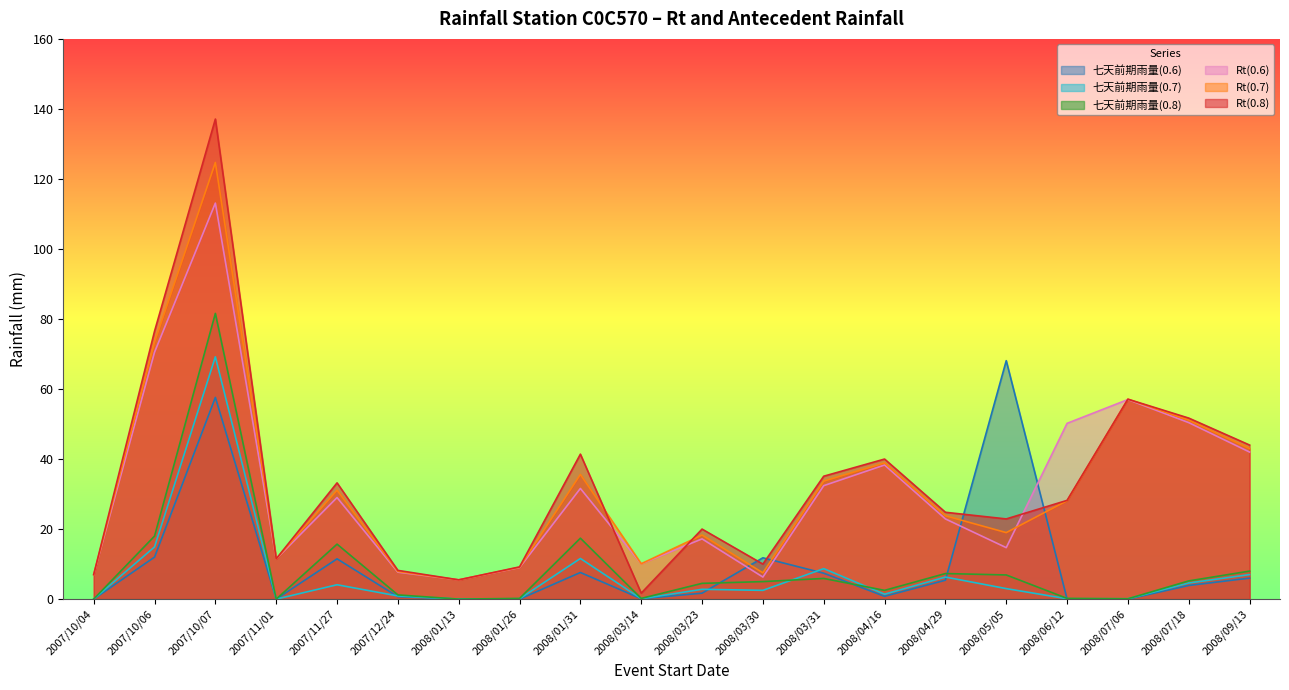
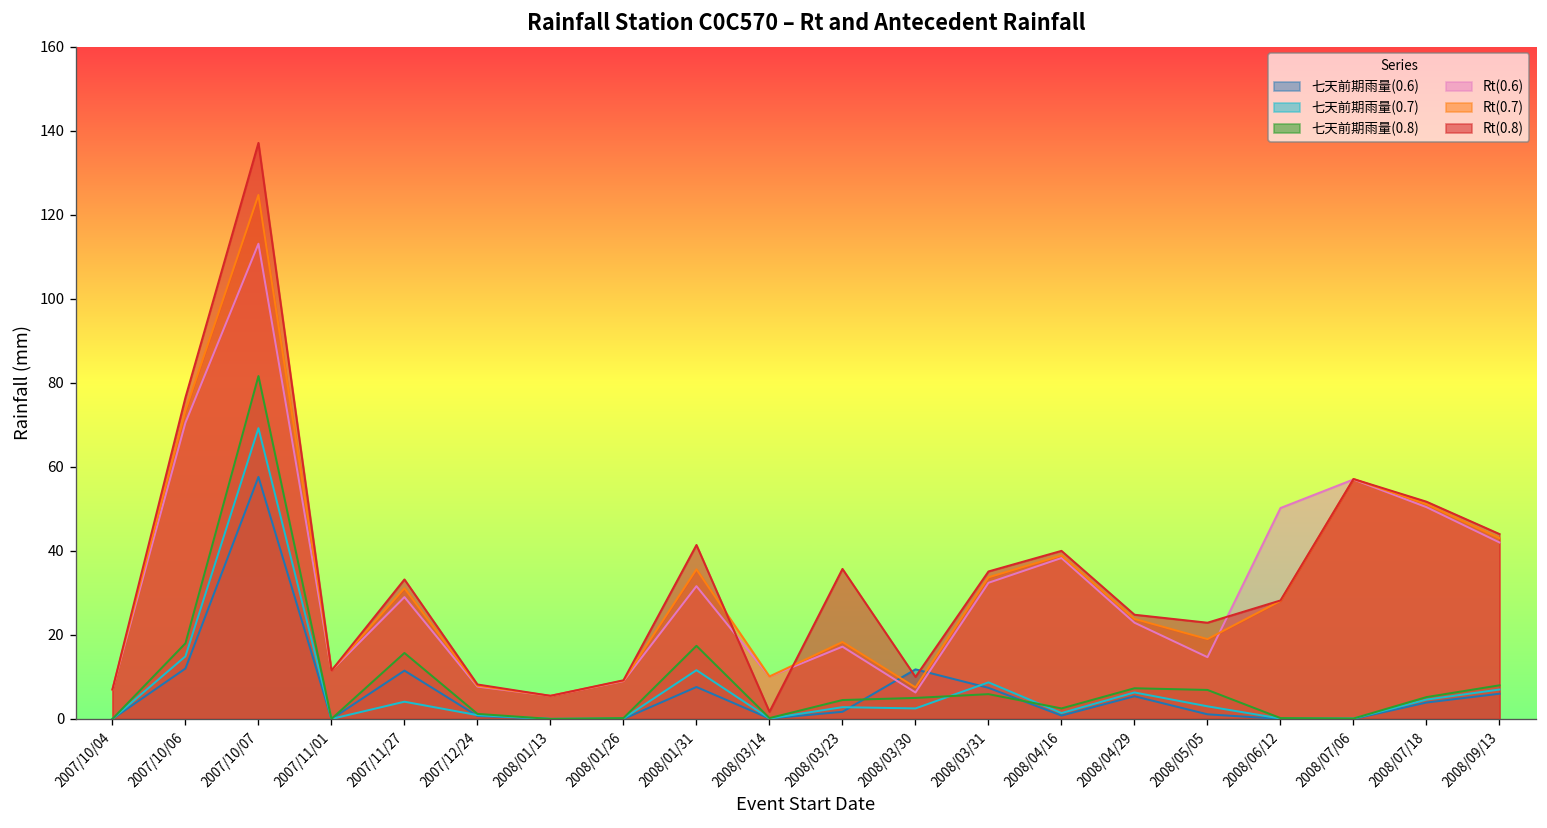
  {
    "七天前期雨量(0.6)": {
      "2007/10/06": 12,
      "2007/10/07": 58,
      "2007/11/27": 12,
      "2008/01/31": 8,
      "2008/03/23": 2,
      "2008/03/30": 12,
      "2008/03/31": 7,
      "2008/04/29": 5,
-     "2008/05/05": 68,
+     "2008/05/05": 1,
      "2008/09/13": 6
    },
    "七天前期雨量(0.7)": {
      "2007/10/06": 15,
      "2007/10/07": 69,
      "2007/11/27": 4,
      "2008/01/31": 12,
      "2008/03/23": 3,
      "2008/03/30": 3,
      "2008/03/31": 9,
      "2008/04/29": 6,
      "2008/05/05": 3,
      "2008/09/13": 7
    },
    "七天前期雨量(0.8)": {
      "2007/10/06": 18,
      "2007/10/07": 82,
      "2007/11/27": 16,
      "2008/01/31": 17,
      "2008/03/23": 5,
      "2008/03/30": 5,
      "2008/03/31": 6,
      "2008/04/16": 3,
      "2008/04/29": 7,
      "2008/05/05": 7,
      "2008/09/13": 8
    },
    "Rt(0.6)": {
      "2007/10/06": 71,
      "2007/10/07": 113,
      "2007/11/27": 29,
      "2008/01/31": 32,
      "2008/03/23": 17,
      "2008/03/30": 6,
      "2008/03/31": 32,
      "2008/04/29": 23,
      "2008/05/05": 15,
      "2008/06/12": 50,
      "2008/09/13": 42
    },
    "Rt(0.7)": {
      "2007/10/06": 73,
      "2007/10/07": 125,
      "2007/11/27": 31,
      "2008/01/31": 36,
      "2008/03/23": 18,
      "2008/03/30": 8,
      "2008/03/31": 34,
      "2008/04/29": 24,
      "2008/05/05": 19,
      "2008/09/13": 43
    },
    "Rt(0.8)": {
      "2007/10/06": 77,
      "2007/10/07": 137,
      "2007/11/27": 33,
      "2008/01/31": 41,
      "2008/03/14": 2,
-     "2008/03/23": 20,
+     "2008/03/23": 36,
      "2008/03/30": 10,
      "2008/03/31": 35,
      "2008/04/16": 40,
      "2008/04/29": 25,
      "2008/05/05": 23,
      "2008/09/13": 44
    }
  }
